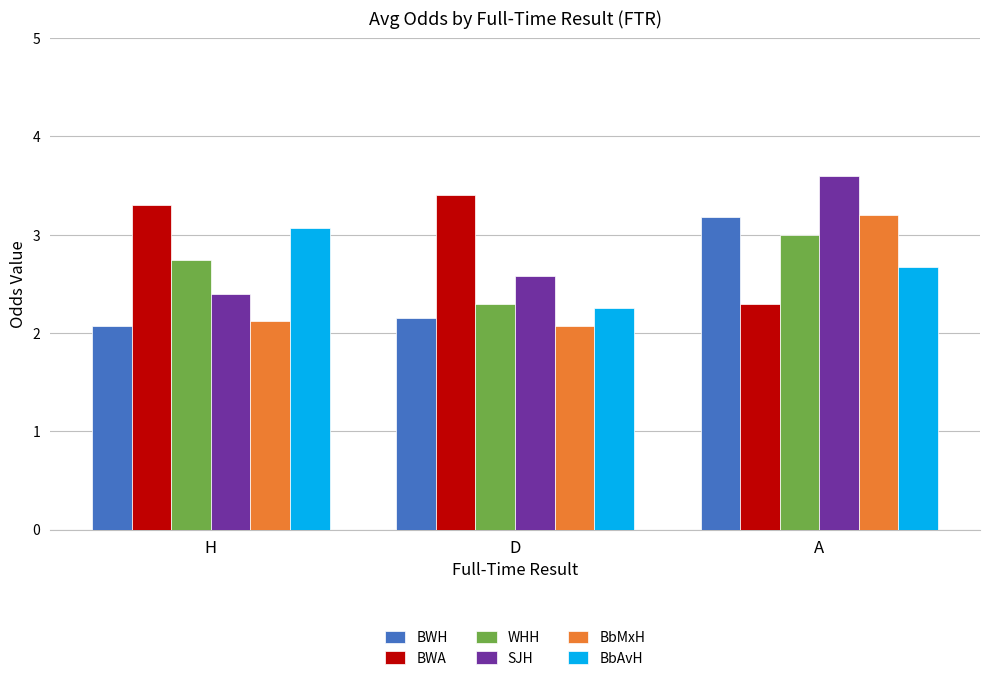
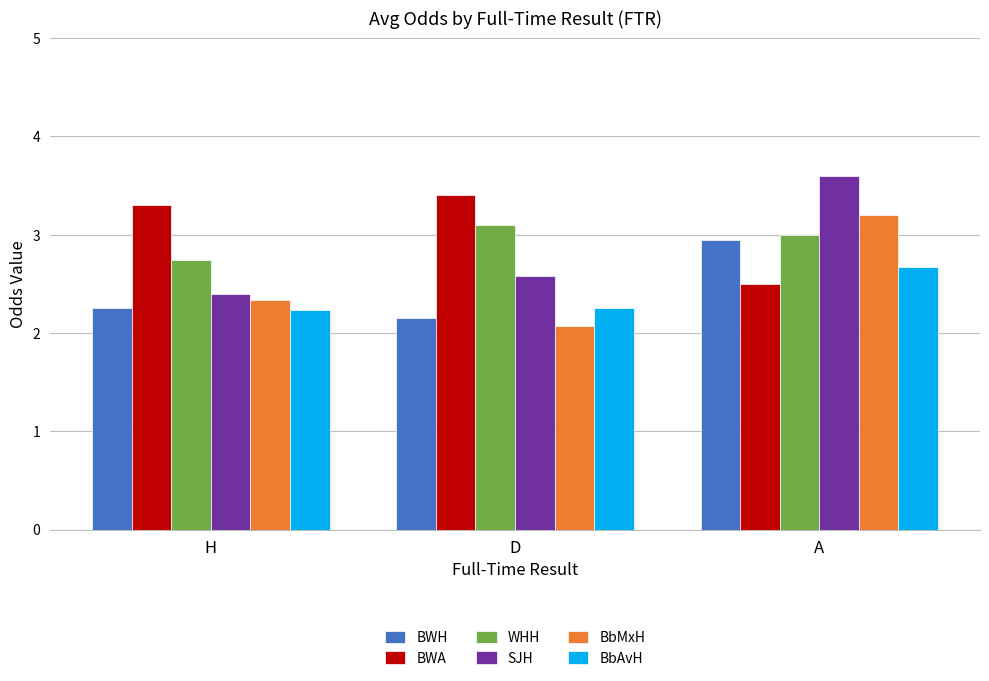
  {
    "BWH": {
-     "H": 2.1,
+     "H": 2.3,
      "D": 2.2,
-     "A": 3.2
+     "A": 3.0
    },
    "BWA": {
      "H": 3.3,
      "D": 3.4,
-     "A": 2.3
+     "A": 2.5
    },
    "WHH": {
      "H": 2.7,
-     "D": 2.3,
+     "D": 3.1,
      "A": 3.0
    },
    "SJH": {
      "H": 2.4,
      "D": 2.6,
      "A": 3.6
    },
    "BbMxH": {
-     "H": 2.1,
+     "H": 2.3,
      "D": 2.1,
      "A": 3.2
    },
    "BbAvH": {
-     "H": 3.1,
+     "H": 2.2,
      "D": 2.3,
      "A": 2.7
    }
  }
